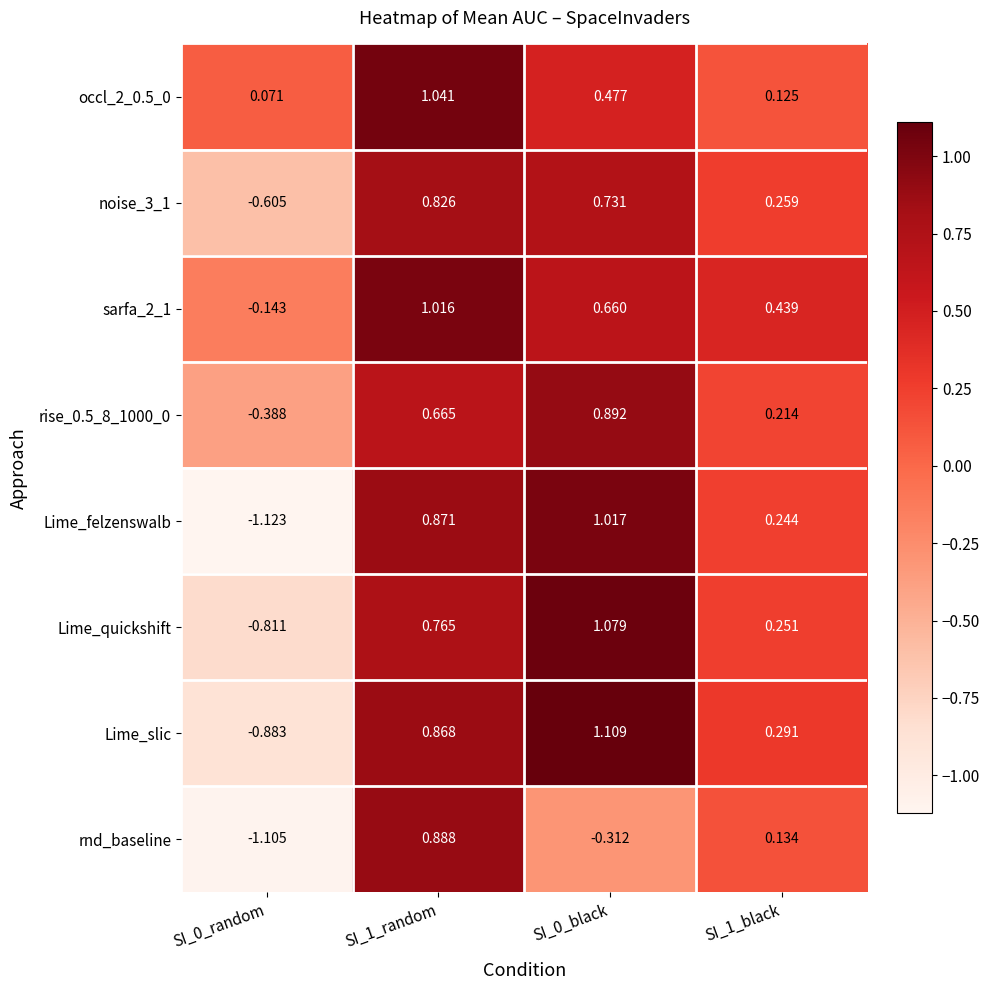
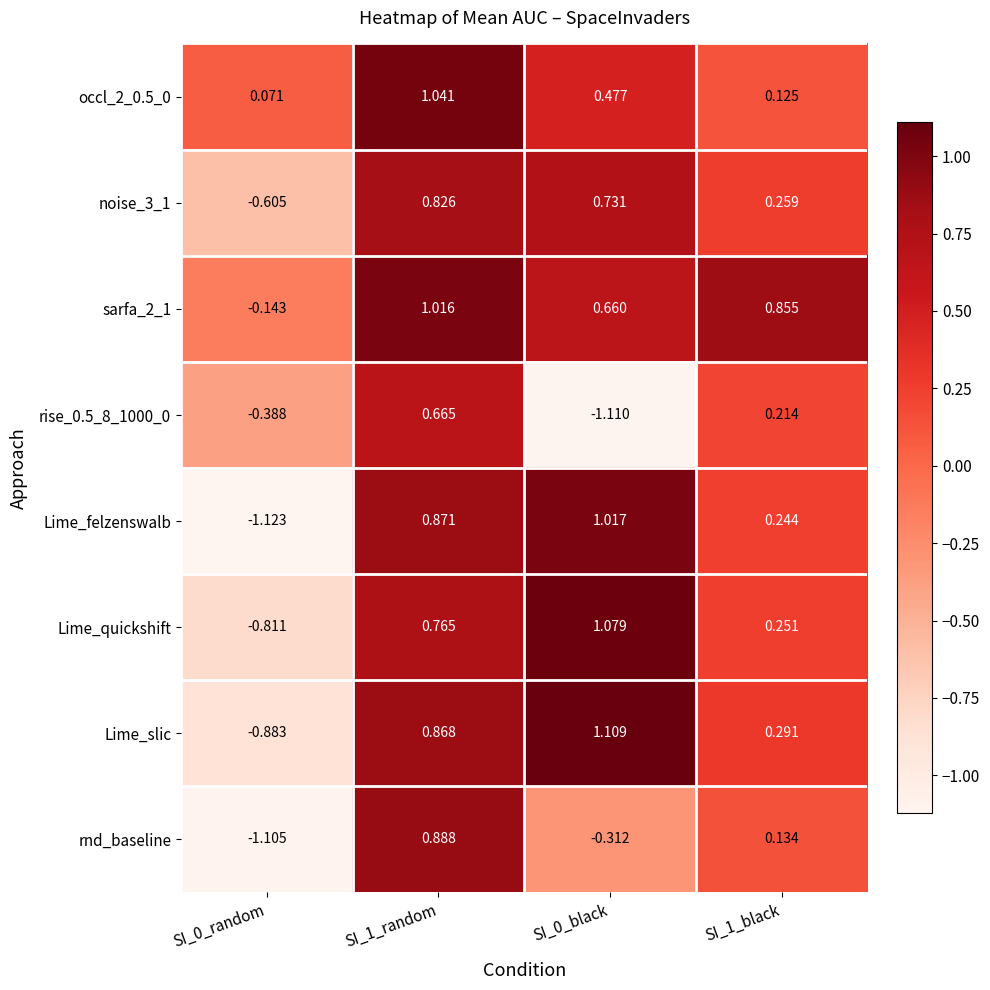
  {
    "occl_2_0.5_0": {
      "SI_0_random": 0.071,
      "SI_1_random": 1.041,
      "SI_0_black": 0.477,
      "SI_1_black": 0.125
    },
    "noise_3_1": {
      "SI_0_random": -0.605,
      "SI_1_random": 0.826,
      "SI_0_black": 0.731,
      "SI_1_black": 0.259
    },
    "sarfa_2_1": {
      "SI_0_random": -0.143,
      "SI_1_random": 1.016,
      "SI_0_black": 0.660,
-     "SI_1_black": 0.439
+     "SI_1_black": 0.855
    },
    "rise_0.5_8_1000_0": {
      "SI_0_random": -0.388,
      "SI_1_random": 0.665,
-     "SI_0_black": 0.892,
+     "SI_0_black": -1.110,
      "SI_1_black": 0.214
    },
    "Lime_felzenswalb": {
      "SI_0_random": -1.123,
      "SI_1_random": 0.871,
      "SI_0_black": 1.017,
      "SI_1_black": 0.244
    },
    "Lime_quickshift": {
      "SI_0_random": -0.811,
      "SI_1_random": 0.765,
      "SI_0_black": 1.079,
      "SI_1_black": 0.251
    },
    "Lime_slic": {
      "SI_0_random": -0.883,
      "SI_1_random": 0.868,
      "SI_0_black": 1.109,
      "SI_1_black": 0.291
    },
    "rnd_baseline": {
      "SI_0_random": -1.105,
      "SI_1_random": 0.888,
      "SI_0_black": -0.312,
      "SI_1_black": 0.134
    }
  }
